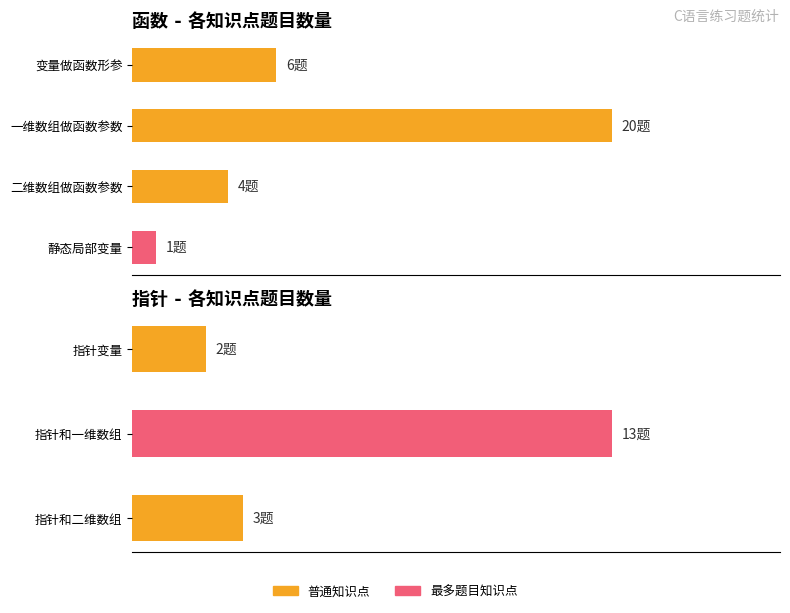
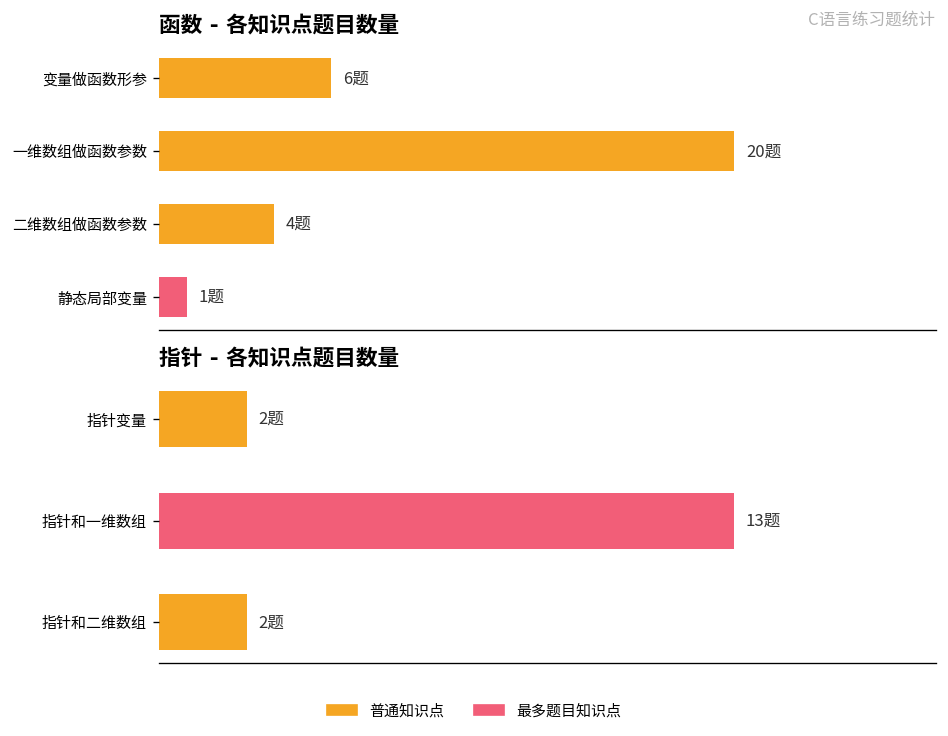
  {
    "函数 - 各知识点题目数量": {
      "变量做函数形参": "6题",
      "一维数组做函数参数": "20题",
      "二维数组做函数参数": "4题",
      "静态局部变量": "1题"
    },
    "指针 - 各知识点题目数量": {
      "指针变量": "2题",
      "指针和一维数组": "13题",
-     "指针和二维数组": "3题"
+     "指针和二维数组": "2题"
    }
  }
